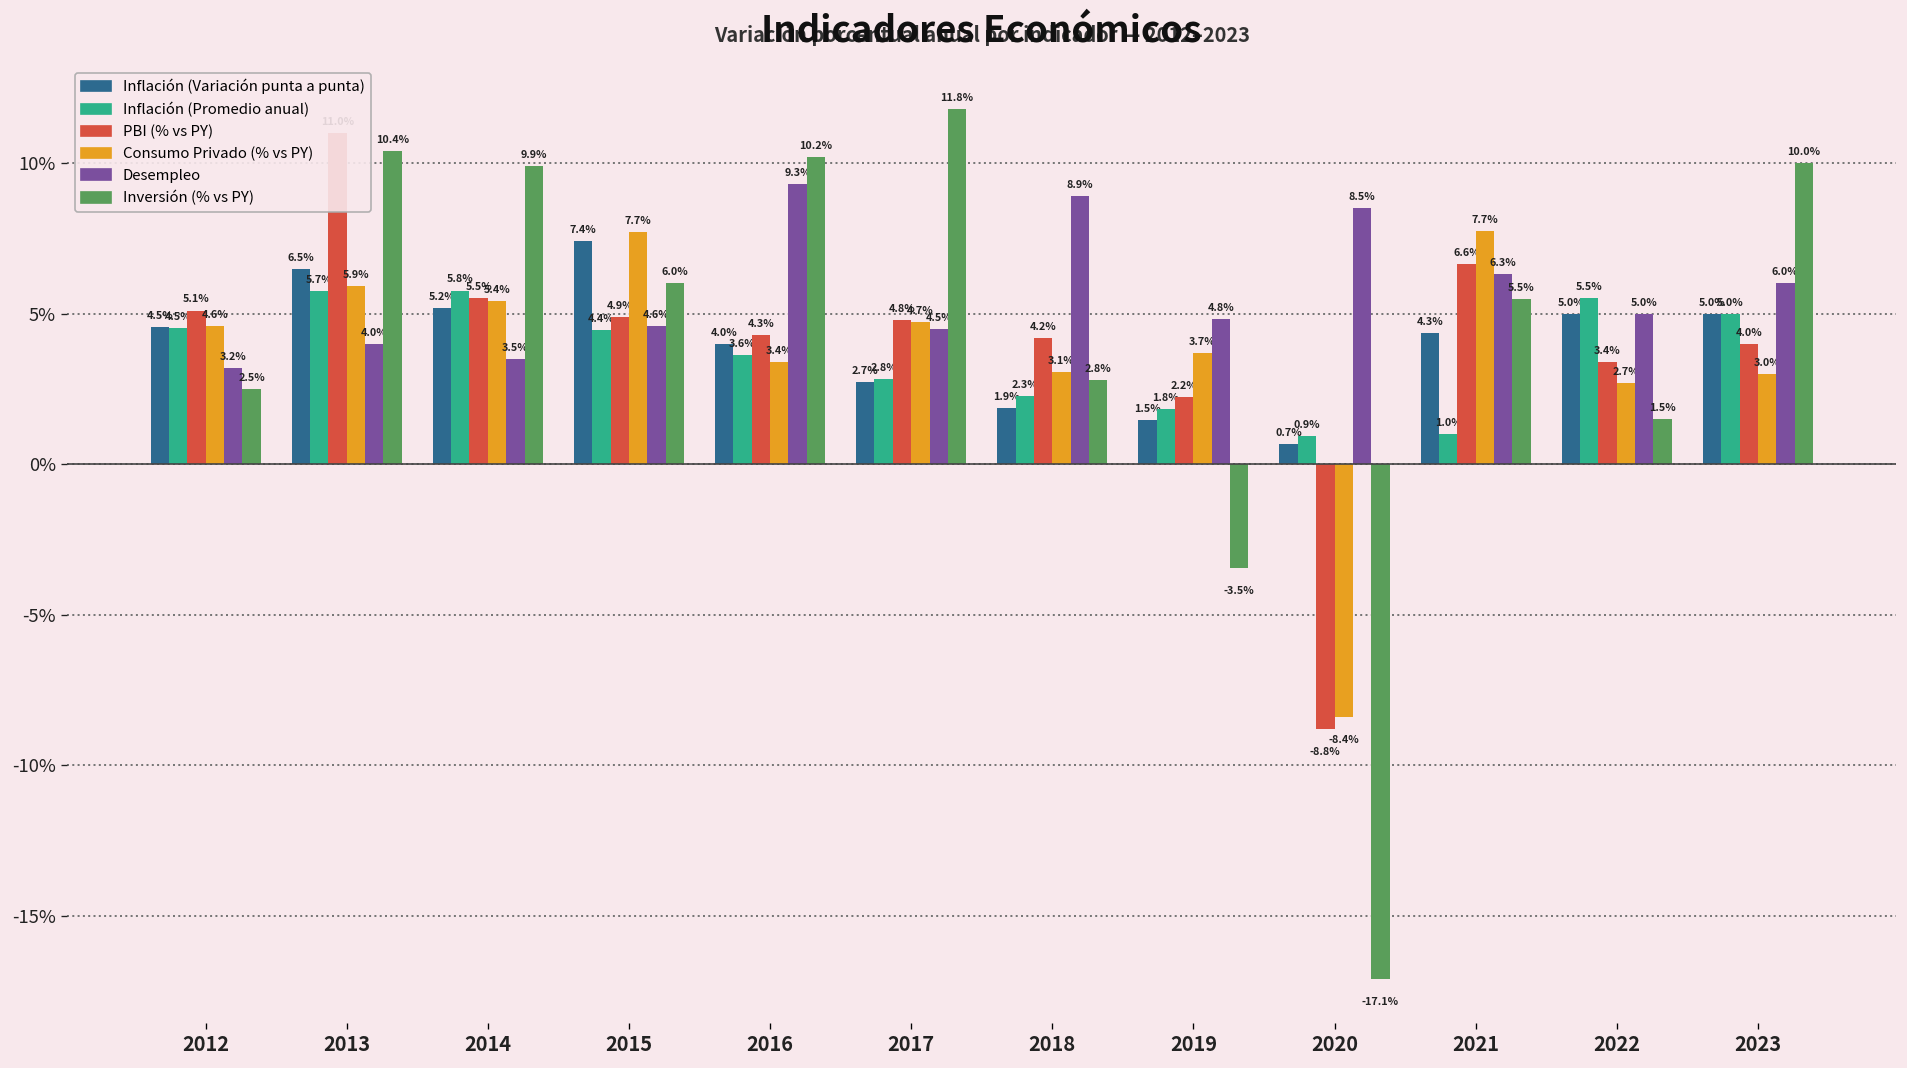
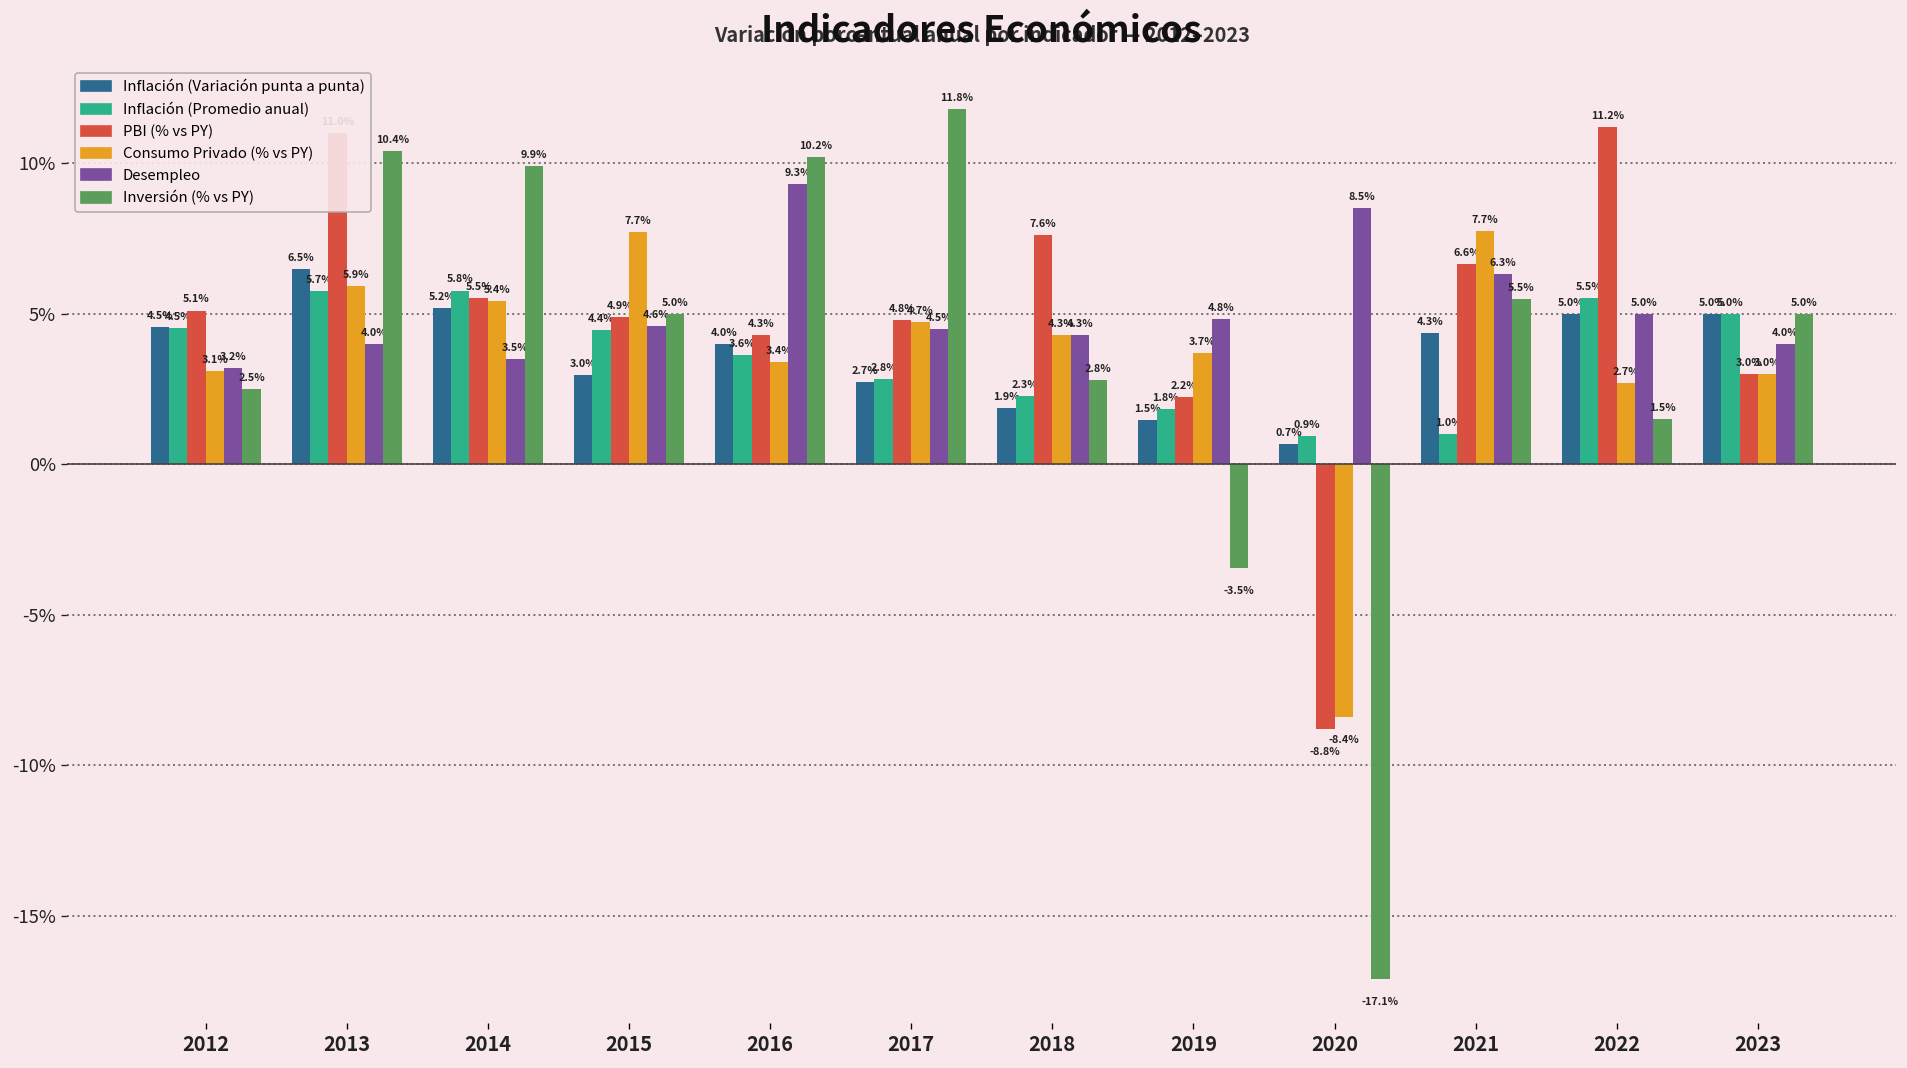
  {
    "Inflación (Variación punta a punta)": {
      "2013": "6.5%",
      "2014": "5.2%",
-     "2015": "7.4%",
+     "2015": "3.0%",
      "2016": "4.0%",
      "2018": "1.9%",
      "2019": "1.5%",
      "2020": "0.7%",
      "2021": "4.3%",
      "2022": "5.0%"
    },
    "Inflación (Promedio anual)": {
      "2013": "5.7%",
      "2014": "5.8%",
      "2015": "4.4%",
      "2016": "3.6%",
      "2018": "2.3%",
      "2019": "1.8%",
      "2020": "0.9%",
      "2021": "1.0%",
      "2022": "5.5%"
    },
    "PBI (% vs PY)": {
      "2012": "5.1%",
      "2015": "4.9%",
      "2016": "4.3%",
-     "2018": "4.2%",
+     "2018": "7.6%",
      "2019": "2.2%",
      "2020": "-8.8%",
      "2021": "6.6%",
-     "2022": "3.4%",
-     "2023": "4.0%"
+     "2022": "11.2%",
+     "2023": "3.0%"
    },
    "Consumo Privado (% vs PY)": {
-     "2012": "4.6%",
+     "2012": "3.1%",
      "2013": "5.9%",
      "2015": "7.7%",
      "2016": "3.4%",
-     "2018": "3.1%",
+     "2018": "4.3%",
      "2019": "3.7%",
      "2020": "-8.4%",
      "2021": "7.7%",
      "2022": "2.7%"
    },
    "Desempleo": {
      "2013": "4.0%",
      "2014": "3.5%",
      "2015": "4.6%",
      "2016": "9.3%",
      "2017": "4.5%",
-     "2018": "8.9%",
+     "2018": "4.3%",
      "2019": "4.8%",
      "2020": "8.5%",
      "2021": "6.3%",
      "2022": "5.0%",
-     "2023": "6.0%"
+     "2023": "4.0%"
    },
    "Inversión (% vs PY)": {
      "2012": "2.5%",
      "2013": "10.4%",
      "2014": "9.9%",
-     "2015": "6.0%",
+     "2015": "5.0%",
      "2016": "10.2%",
      "2017": "11.8%",
      "2018": "2.8%",
      "2019": "-3.5%",
      "2020": "-17.1%",
      "2021": "5.5%",
      "2022": "1.5%",
-     "2023": "10.0%"
+     "2023": "5.0%"
    }
  }
